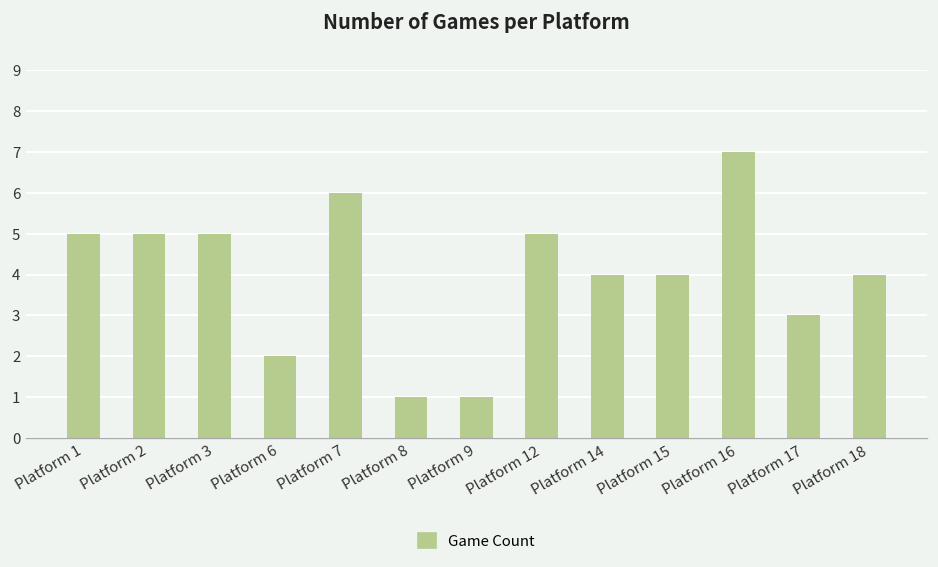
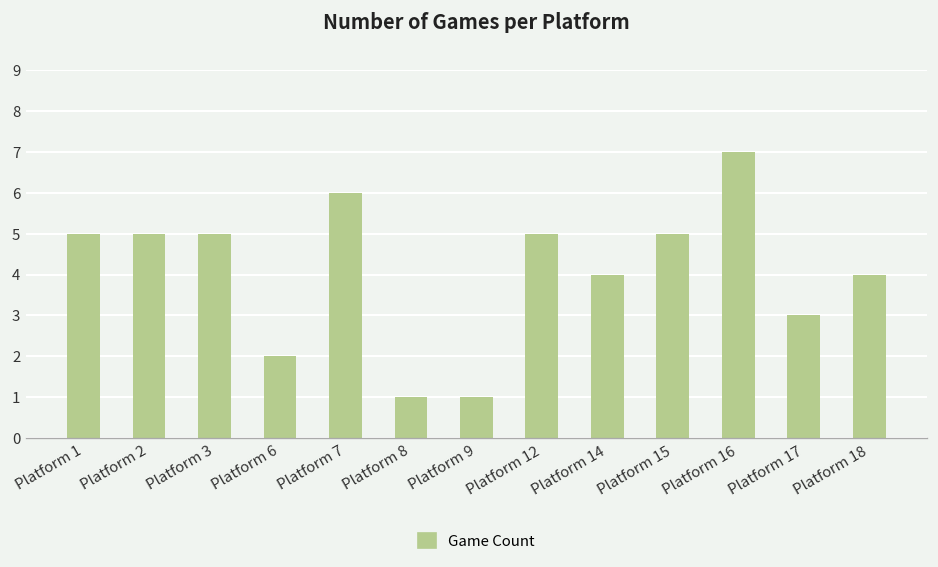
  {
    "Platform 1": 5,
    "Platform 2": 5,
    "Platform 3": 5,
    "Platform 6": 2,
    "Platform 7": 6,
    "Platform 8": 1,
    "Platform 9": 1,
    "Platform 12": 5,
    "Platform 14": 4,
-   "Platform 15": 4,
+   "Platform 15": 5,
    "Platform 16": 7,
    "Platform 17": 3,
    "Platform 18": 4
  }
